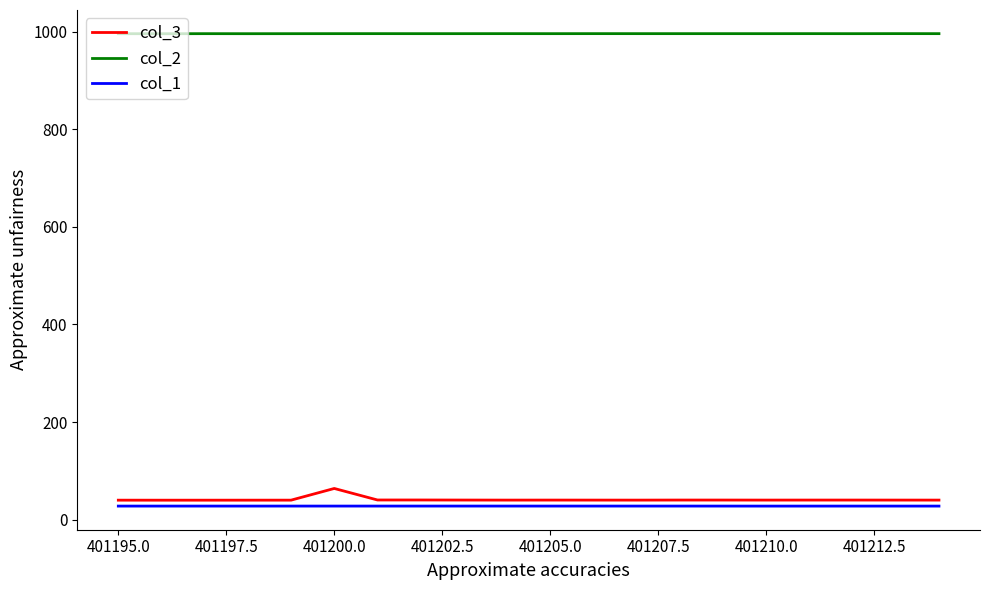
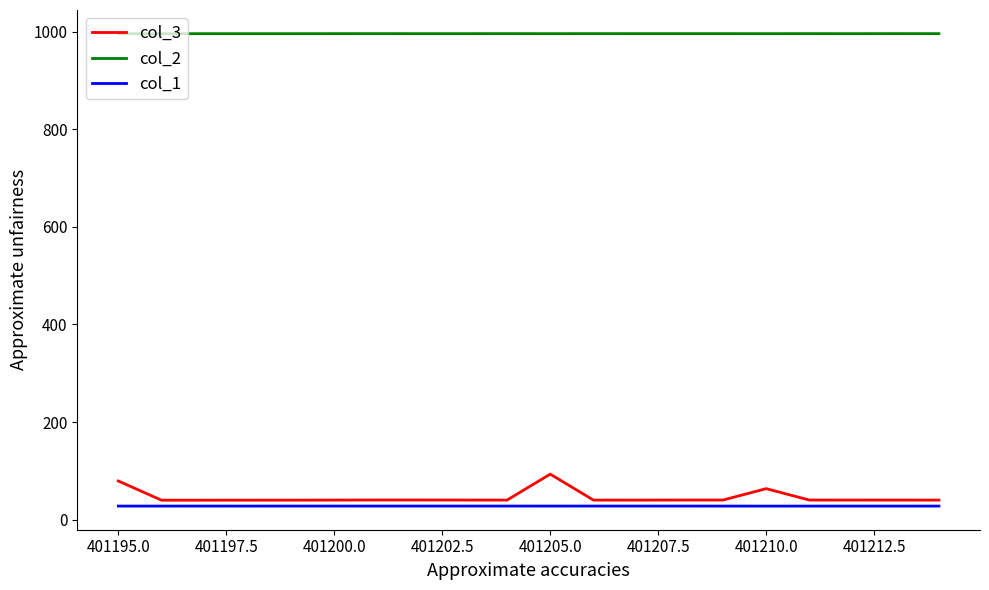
  {
    "col_3": {
-     "401195.0": 40,
-     "401200.0": 60,
-     "401205.0": 40,
-     "401210.0": 40
+     "401195.0": 80,
+     "401200.0": 40,
+     "401205.0": 90,
+     "401210.0": 60
    },
    "col_2": {
      "401200.0": 1000,
      "401205.0": 1000,
      "401210.0": 1000
    },
    "col_1": {
      "401195.0": 30,
      "401200.0": 30,
      "401205.0": 30,
      "401210.0": 30
    }
  }
